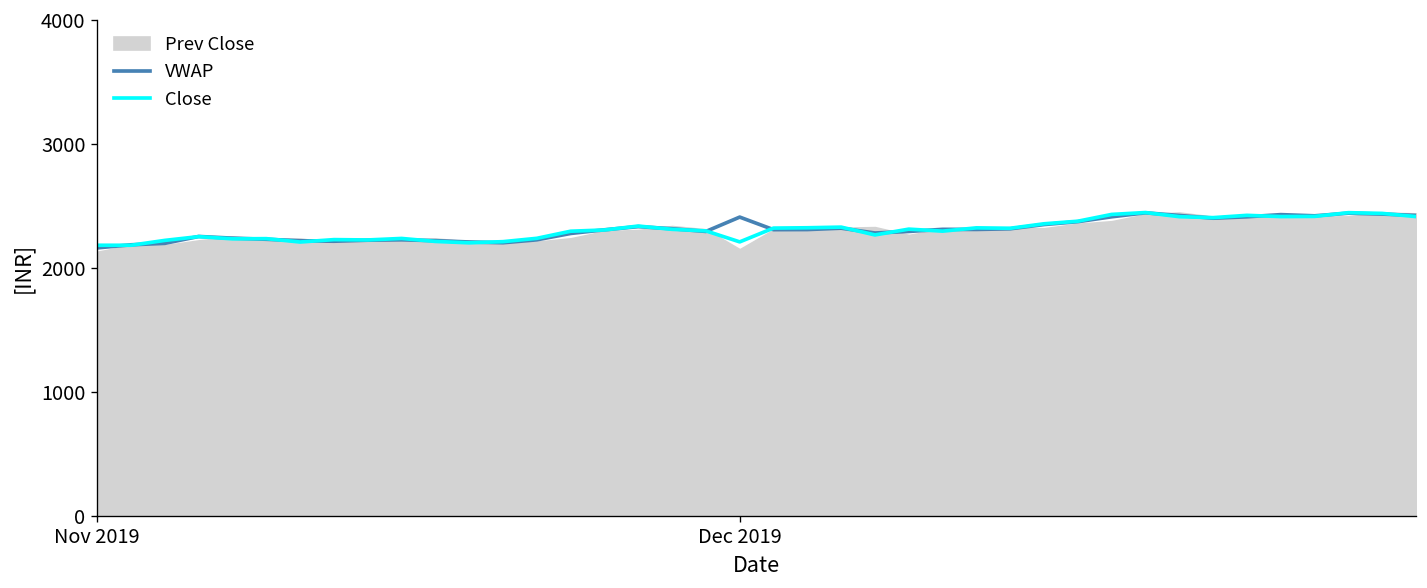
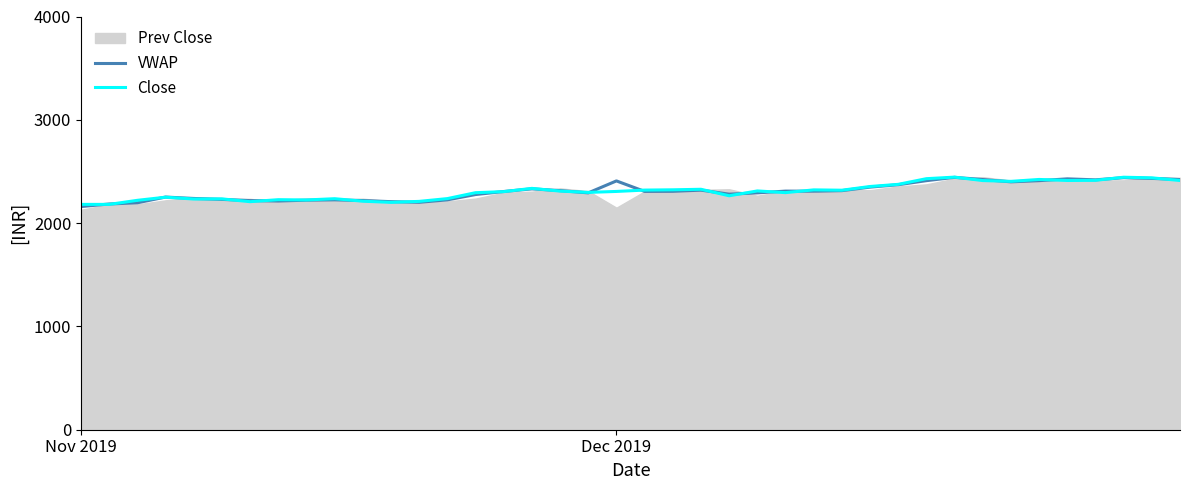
  {
    "Prev Close": {
      "Nov 2019": 2130,
      "Dec 2019": 2150
    },
    "VWAP": {
      "Dec 2019": 2410
    },
    "Close": {
-     "Dec 2019": 2210
+     "Dec 2019": 2310
    }
  }
